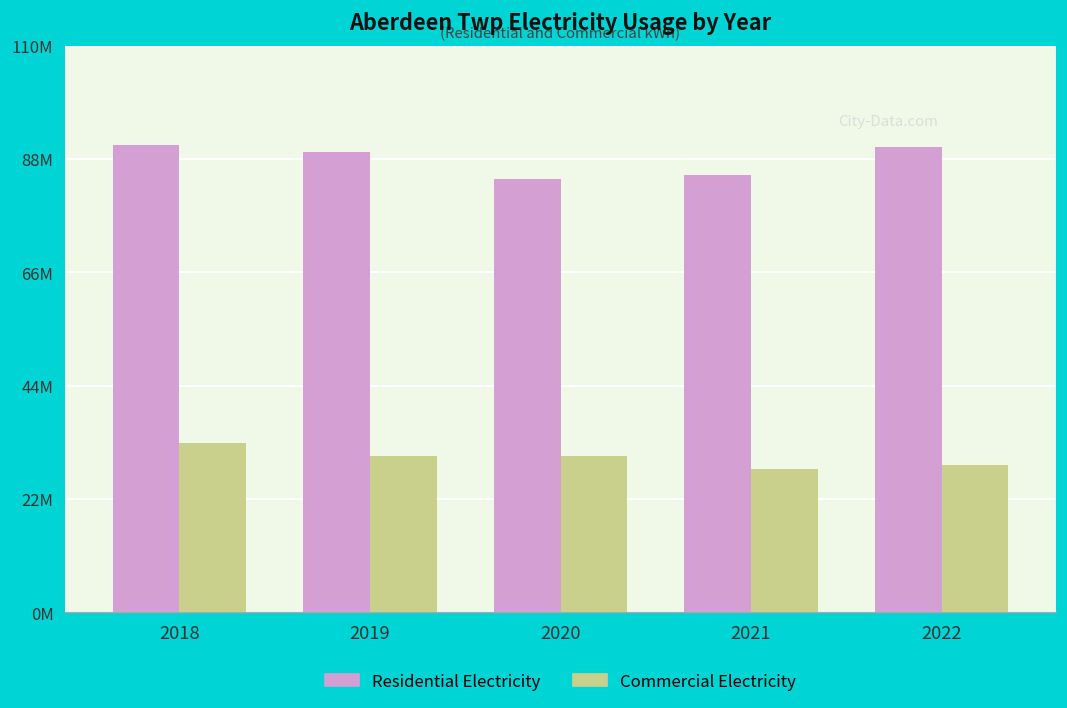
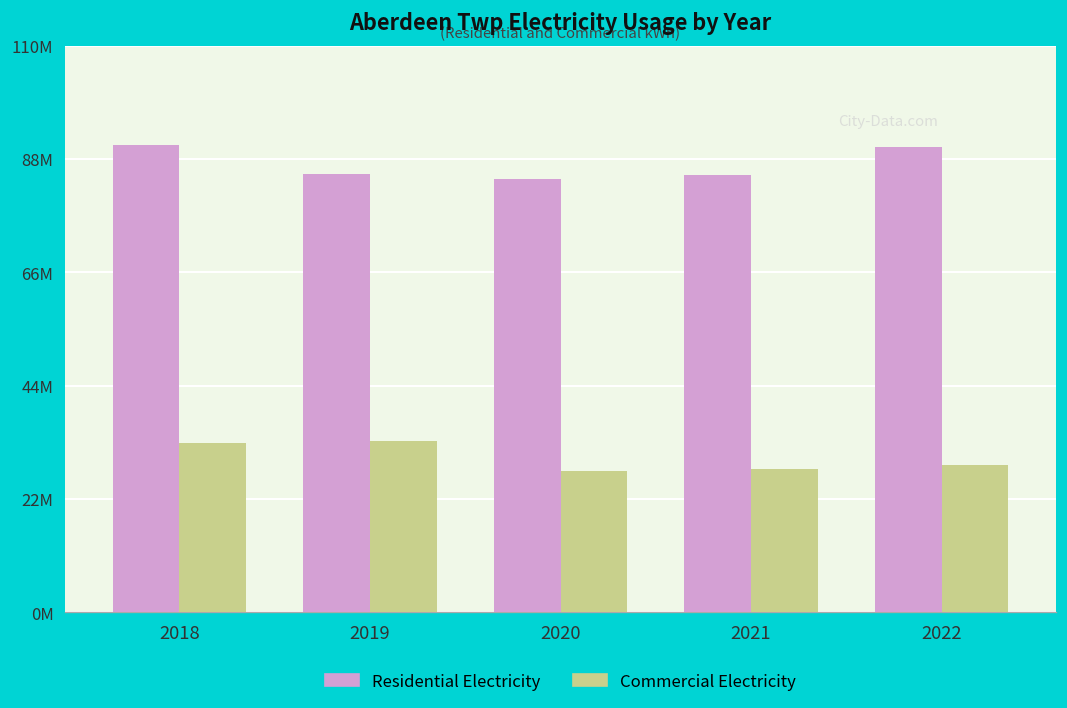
  {
    "Residential Electricity": {
      "2018": 91000000,
-     "2019": 89000000,
+     "2019": 85000000,
      "2020": 84000000,
      "2021": 85000000,
      "2022": 90000000
    },
    "Commercial Electricity": {
      "2018": 33000000,
-     "2019": 30000000,
-     "2020": 30000000,
+     "2019": 33000000,
+     "2020": 28000000,
      "2021": 28000000,
      "2022": 29000000
    }
  }
